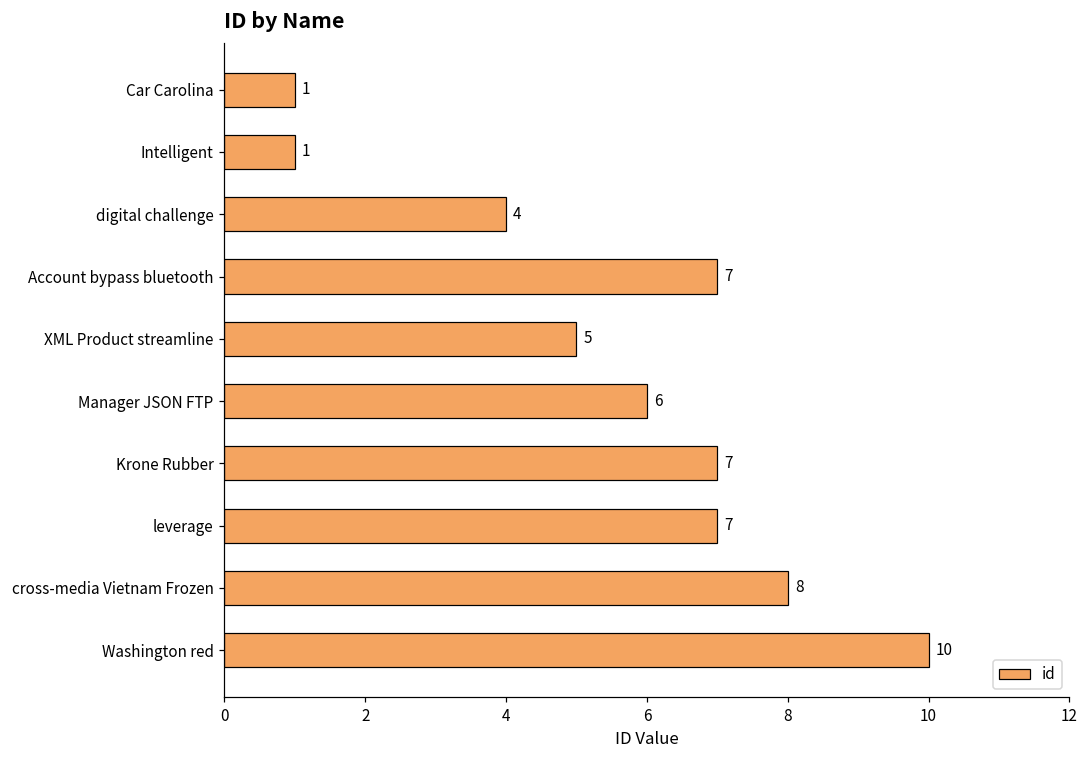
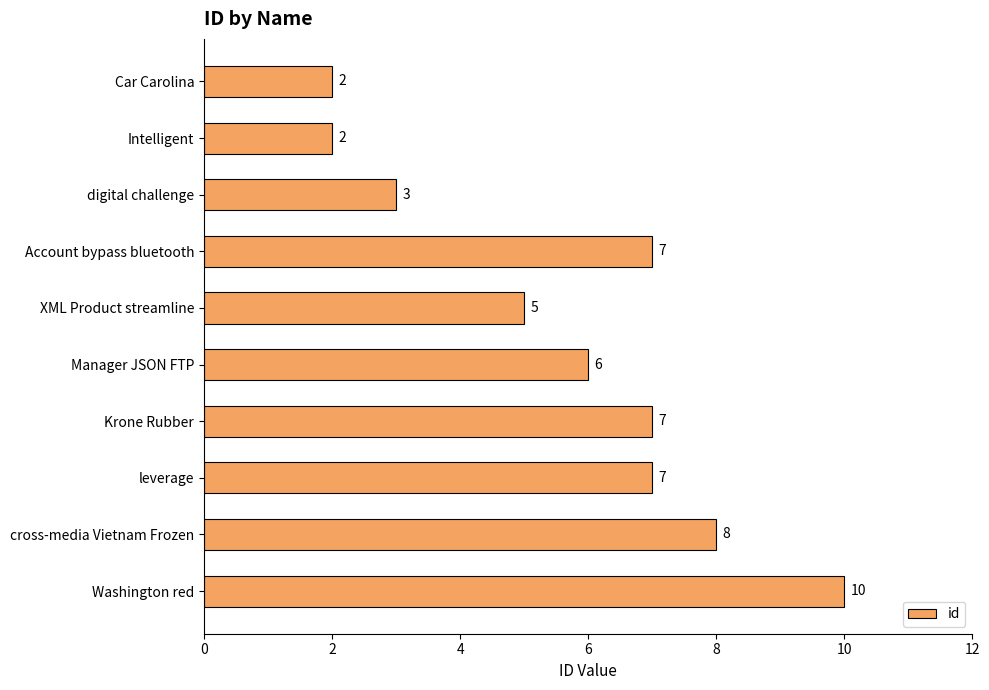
  {
-   "Car Carolina": 1,
-   "Intelligent": 1,
-   "digital challenge": 4,
+   "Car Carolina": 2,
+   "Intelligent": 2,
+   "digital challenge": 3,
    "Account bypass bluetooth": 7,
    "XML Product streamline": 5,
    "Manager JSON FTP": 6,
    "Krone Rubber": 7,
    "leverage": 7,
    "cross-media Vietnam Frozen": 8,
    "Washington red": 10
  }
